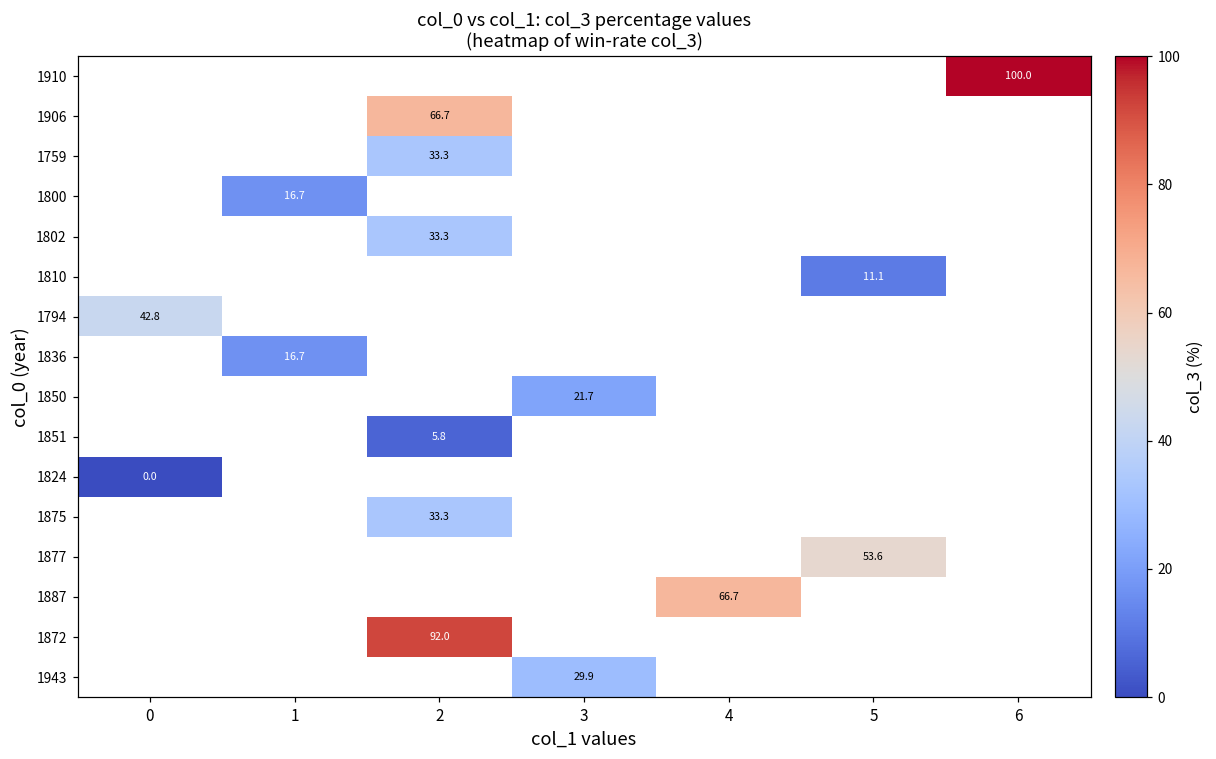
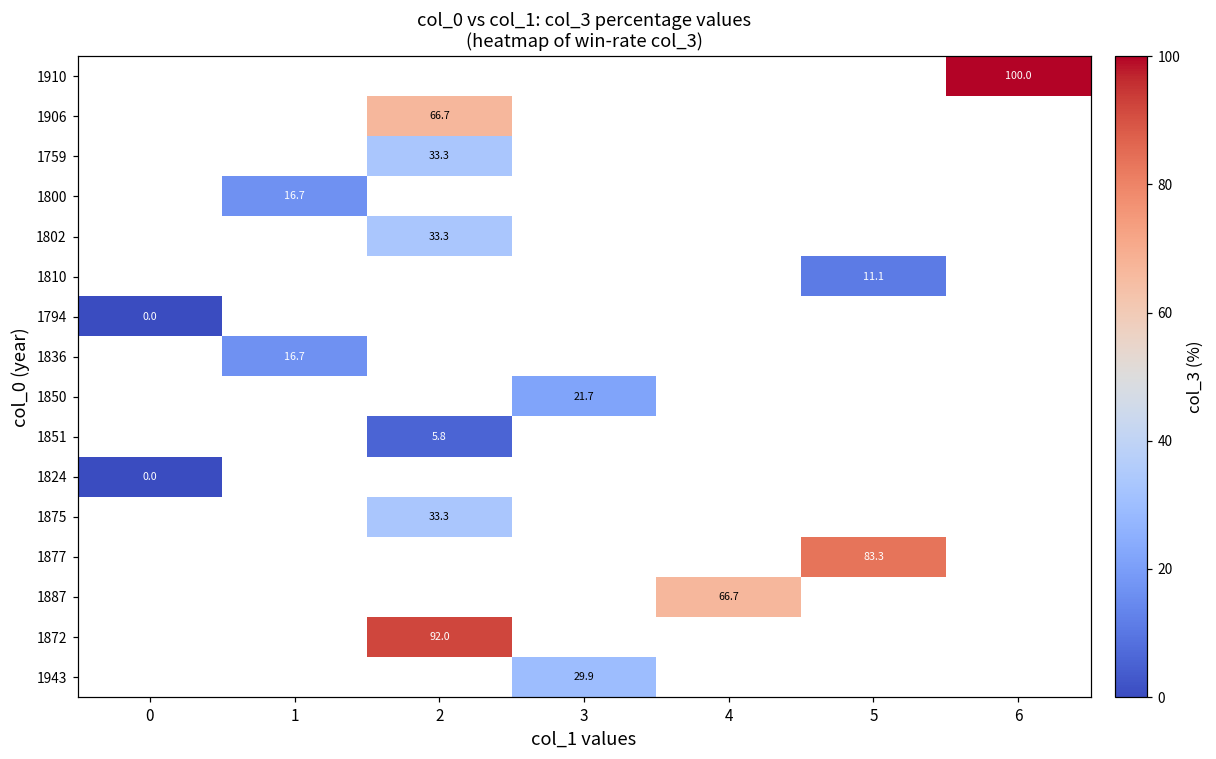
  {
    "1910": {
      "6": 100.0
    },
    "1906": {
      "2": 66.7
    },
    "1759": {
      "2": 33.3
    },
    "1800": {
      "1": 16.7
    },
    "1802": {
      "2": 33.3
    },
    "1810": {
      "5": 11.1
    },
    "1794": {
-     "0": 42.8
+     "0": 0.0
    },
    "1836": {
      "1": 16.7
    },
    "1850": {
      "3": 21.7
    },
    "1851": {
      "2": 5.8
    },
    "1824": {
      "0": 0.0
    },
    "1875": {
      "2": 33.3
    },
    "1877": {
-     "5": 53.6
+     "5": 83.3
    },
    "1887": {
      "4": 66.7
    },
    "1872": {
      "2": 92.0
    },
    "1943": {
      "3": 29.9
    }
  }
